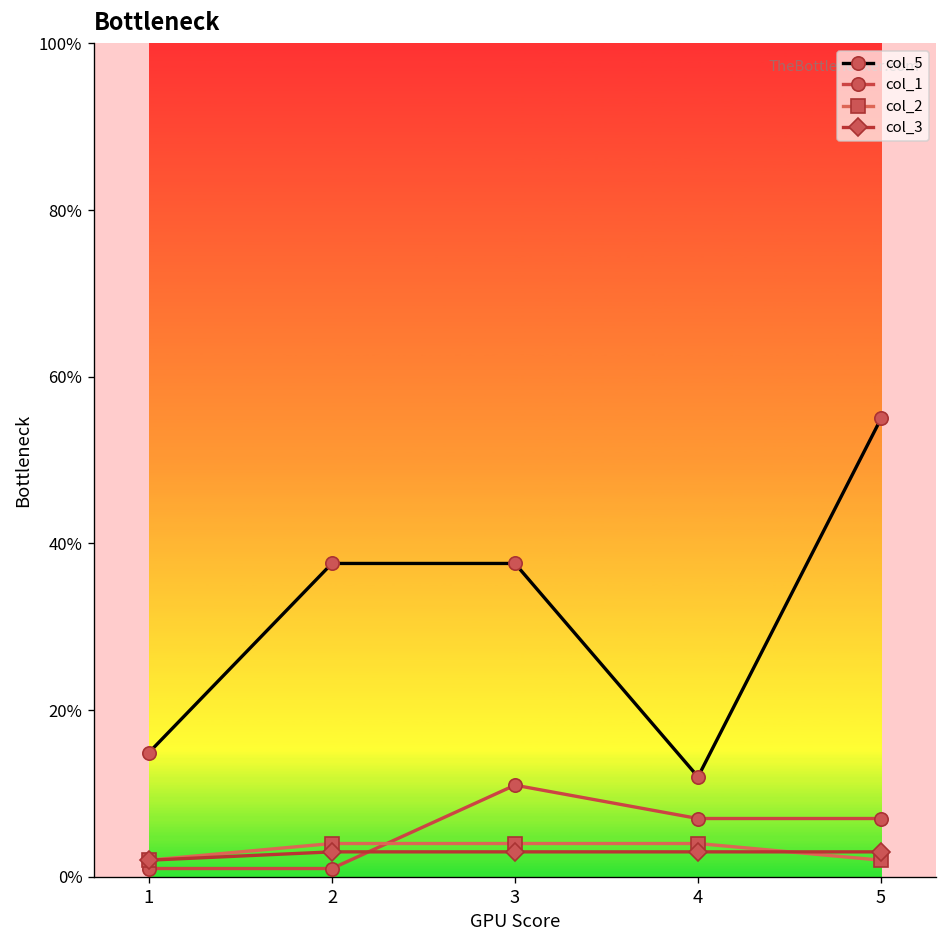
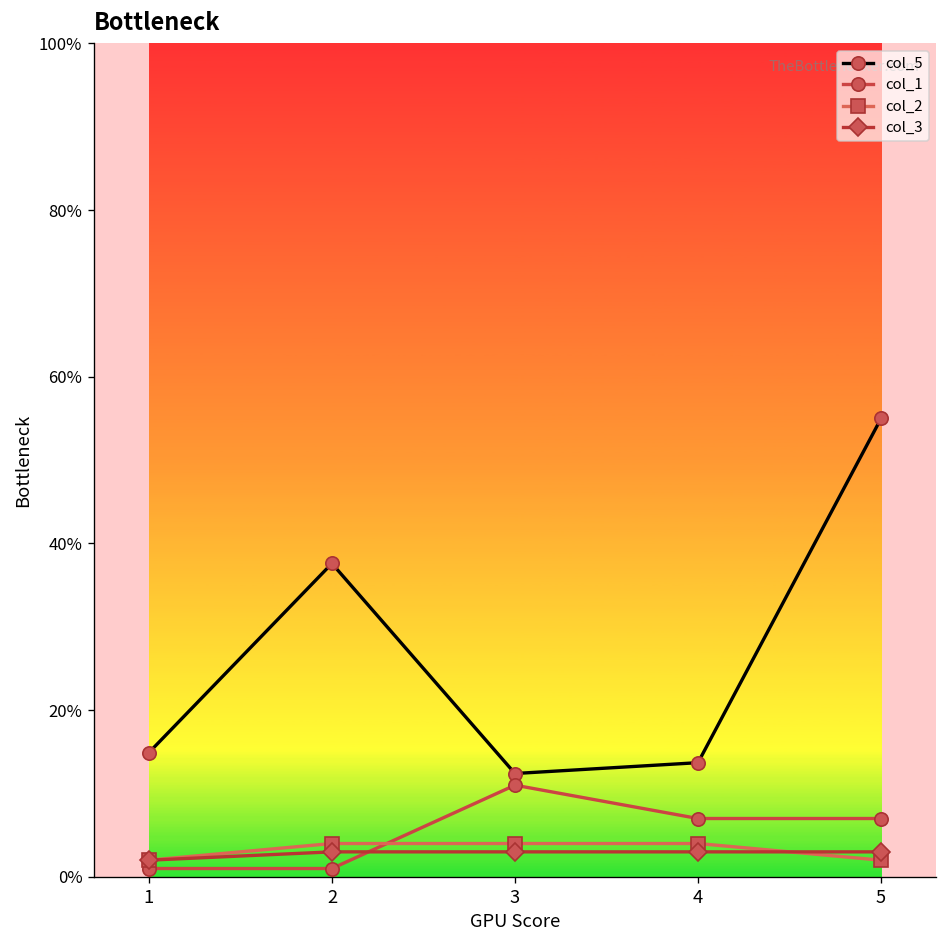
  {
    "col_5": {
      "1": "15%",
      "2": "38%",
-     "3": "38%",
-     "4": "12%",
+     "3": "12%",
+     "4": "14%",
      "5": "55%"
    }
  }
